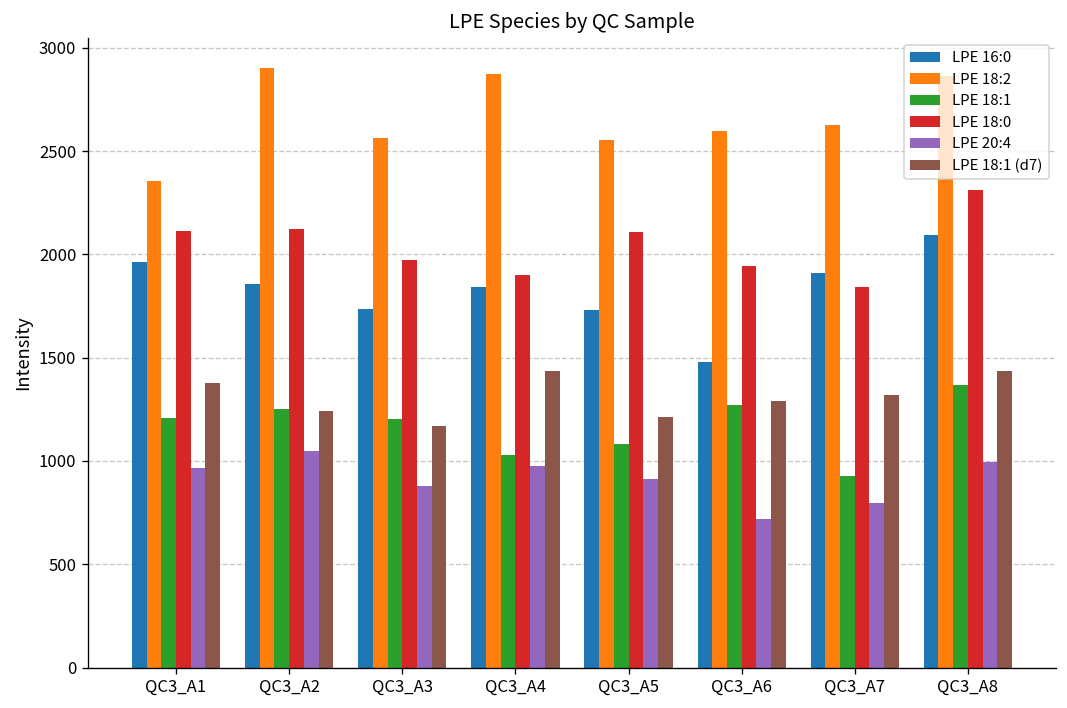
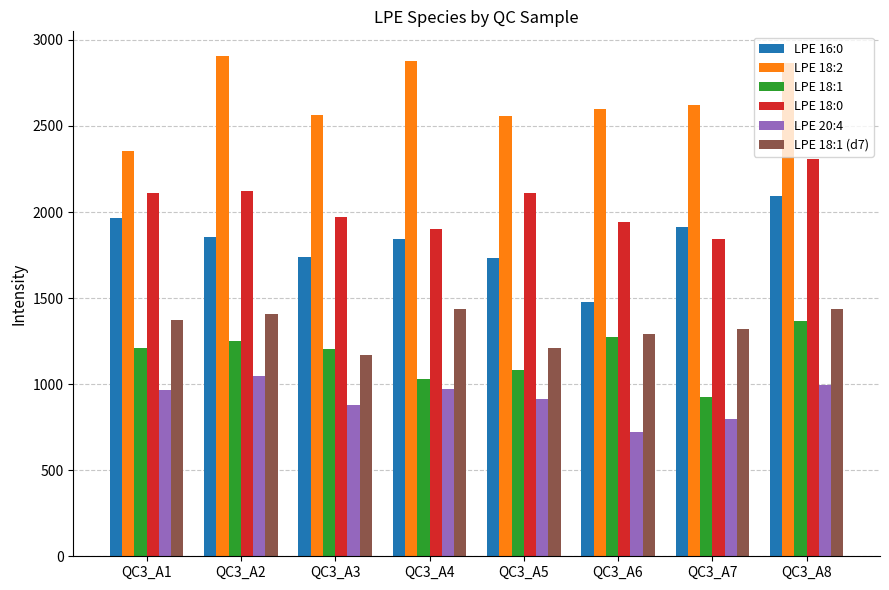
  {
    "LPE 16:0": {
      "QC3_A1": 1960,
      "QC3_A2": 1860,
      "QC3_A3": 1740,
      "QC3_A4": 1840,
      "QC3_A5": 1730,
      "QC3_A6": 1480,
      "QC3_A7": 1910,
      "QC3_A8": 2090
    },
    "LPE 18:2": {
      "QC3_A1": 2350,
      "QC3_A2": 2900,
      "QC3_A3": 2560,
      "QC3_A4": 2880,
      "QC3_A5": 2560,
      "QC3_A6": 2600,
      "QC3_A7": 2620
    },
    "LPE 18:1": {
      "QC3_A1": 1210,
      "QC3_A2": 1250,
      "QC3_A3": 1200,
      "QC3_A4": 1030,
      "QC3_A5": 1080,
      "QC3_A6": 1270,
      "QC3_A7": 930,
      "QC3_A8": 1370
    },
    "LPE 18:0": {
      "QC3_A1": 2110,
      "QC3_A2": 2120,
      "QC3_A3": 1970,
      "QC3_A4": 1900,
      "QC3_A5": 2110,
      "QC3_A6": 1940,
      "QC3_A7": 1840,
      "QC3_A8": 2310
    },
    "LPE 20:4": {
      "QC3_A1": 970,
      "QC3_A2": 1050,
      "QC3_A3": 880,
      "QC3_A4": 970,
      "QC3_A5": 910,
      "QC3_A6": 720,
      "QC3_A7": 800,
      "QC3_A8": 1000
    },
    "LPE 18:1 (d7)": {
      "QC3_A1": 1380,
-     "QC3_A2": 1240,
+     "QC3_A2": 1410,
      "QC3_A3": 1170,
      "QC3_A4": 1440,
      "QC3_A5": 1210,
      "QC3_A6": 1290,
      "QC3_A7": 1320,
      "QC3_A8": 1430
    }
  }
